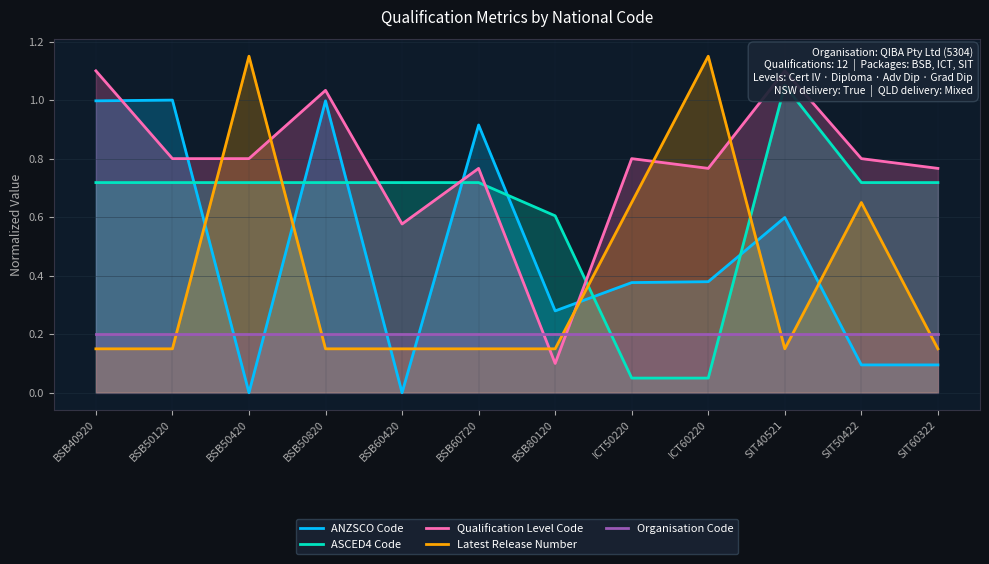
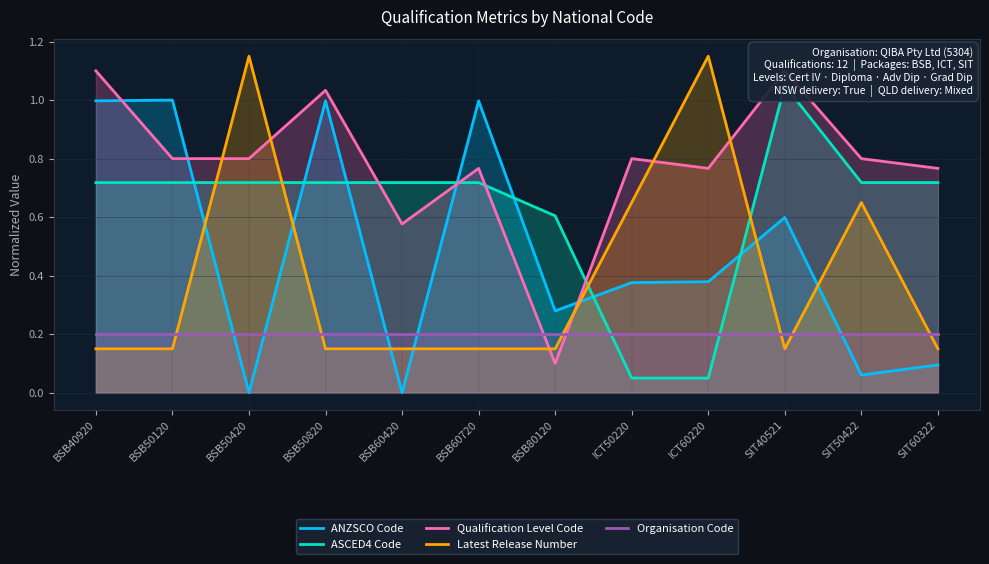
  {
    "ANZSCO Code": {
      "BSB40920": 1.00,
      "BSB50120": 1.00,
      "BSB50420": 0.00,
      "BSB50820": 1.00,
      "BSB60420": 0.00,
-     "BSB60720": 0.92,
+     "BSB60720": 1.00,
      "BSB80120": 0.28,
      "ICT50220": 0.38,
      "ICT60220": 0.38,
      "SIT40521": 0.60,
-     "SIT50422": 0.10,
+     "SIT50422": 0.06,
      "SIT60322": 0.10
    },
    "ASCED4 Code": {
      "BSB40920": 0.72,
      "BSB50120": 0.72,
      "BSB50420": 0.72,
      "BSB50820": 0.72,
      "BSB60420": 0.72,
      "BSB60720": 0.72,
      "BSB80120": 0.60,
      "ICT50220": 0.05,
      "ICT60220": 0.05,
      "SIT50422": 0.72,
      "SIT60322": 0.72
    },
    "Qualification Level Code": {
      "BSB40920": 1.10,
      "BSB50120": 0.80,
      "BSB50420": 0.80,
      "BSB50820": 1.03,
      "BSB60420": 0.58,
      "BSB60720": 0.77,
      "BSB80120": 0.10,
      "ICT50220": 0.80,
      "ICT60220": 0.77,
      "SIT50422": 0.80,
      "SIT60322": 0.77
    },
    "Latest Release Number": {
      "BSB40920": 0.15,
      "BSB50120": 0.15,
      "BSB50420": 1.15,
      "BSB50820": 0.15,
      "BSB60420": 0.15,
      "BSB60720": 0.15,
      "BSB80120": 0.15,
      "ICT50220": 0.65,
      "ICT60220": 1.15,
      "SIT40521": 0.15,
      "SIT50422": 0.65,
      "SIT60322": 0.15
    },
    "Organisation Code": {
      "BSB40920": 0.20,
      "BSB50120": 0.20,
      "BSB50420": 0.20,
      "BSB50820": 0.20,
      "BSB60420": 0.20,
      "BSB60720": 0.20,
      "BSB80120": 0.20,
      "ICT50220": 0.20,
      "ICT60220": 0.20,
      "SIT40521": 0.20,
      "SIT50422": 0.20,
      "SIT60322": 0.20
    }
  }
